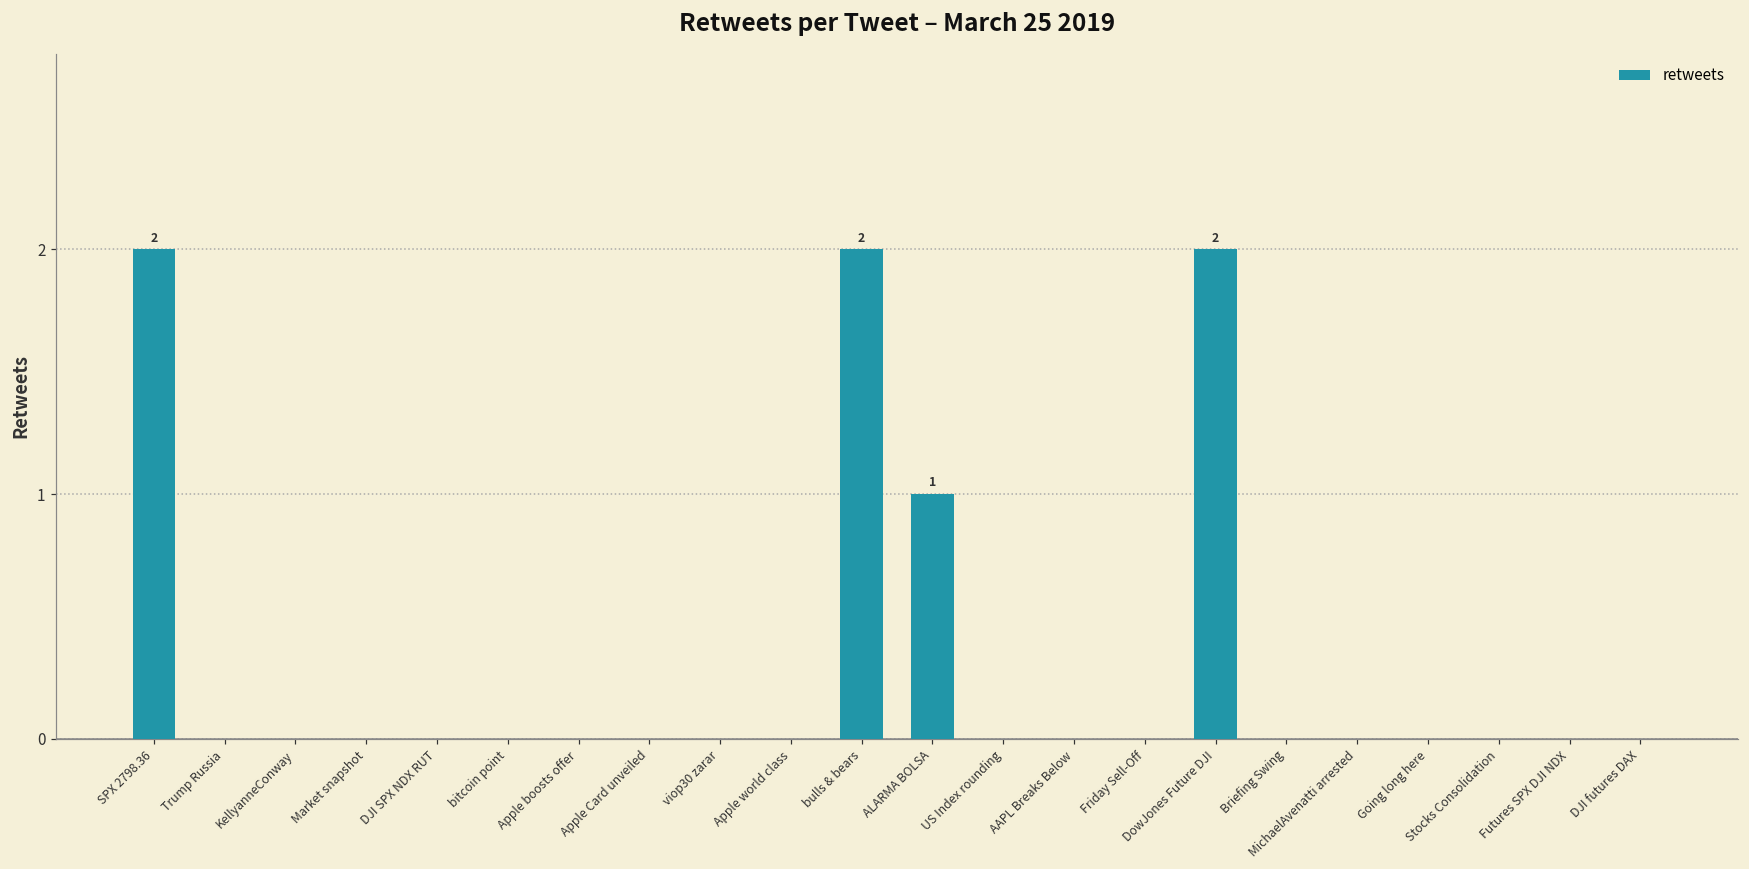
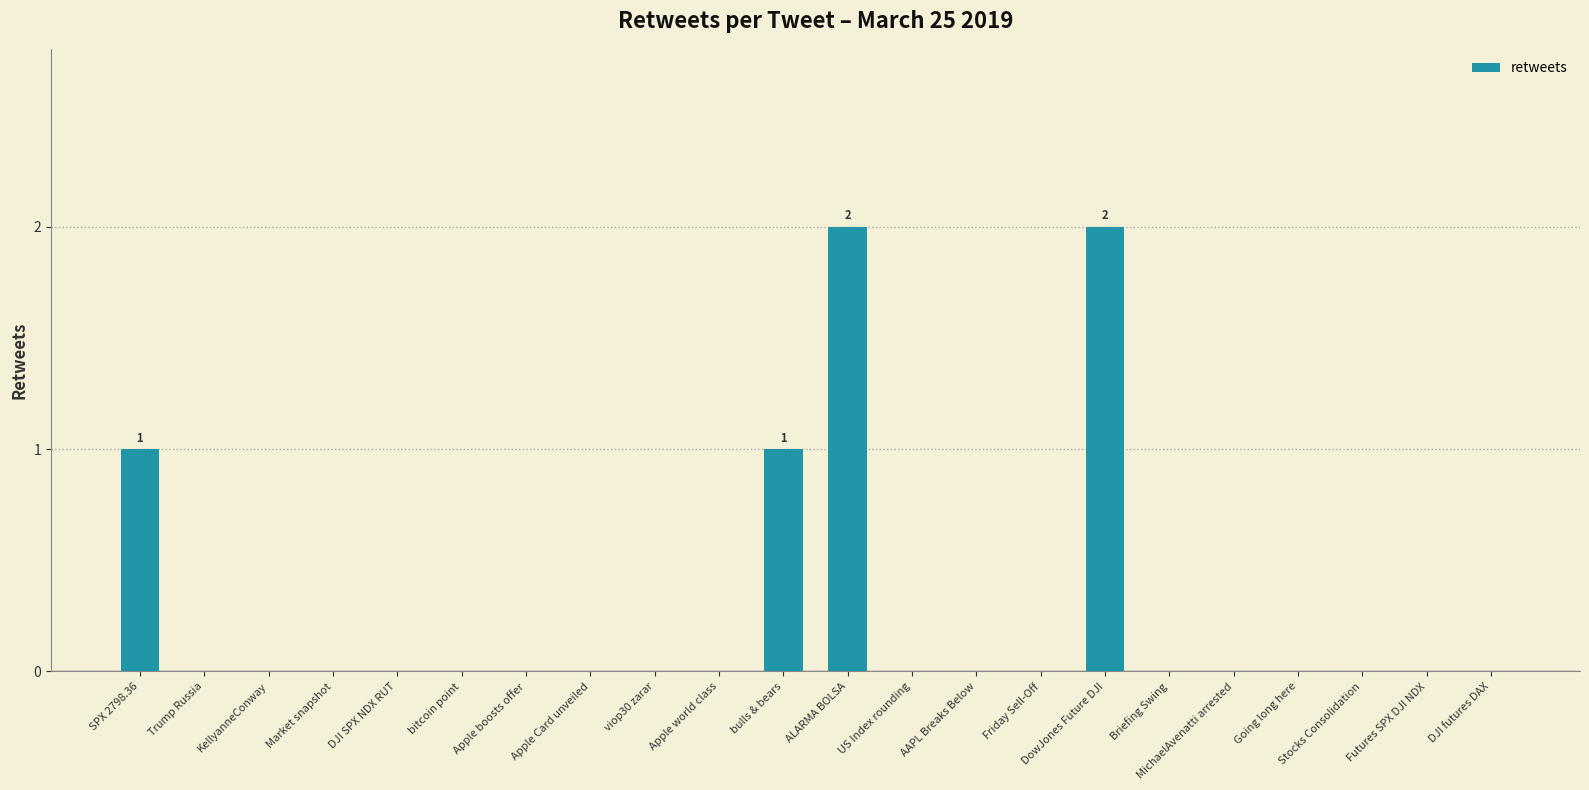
  {
-   "SPX 2798.36": 2,
-   "bulls & bears": 2,
-   "ALARMA BOLSA": 1,
+   "SPX 2798.36": 1,
+   "bulls & bears": 1,
+   "ALARMA BOLSA": 2,
    "DowJones Future DJI": 2
  }
